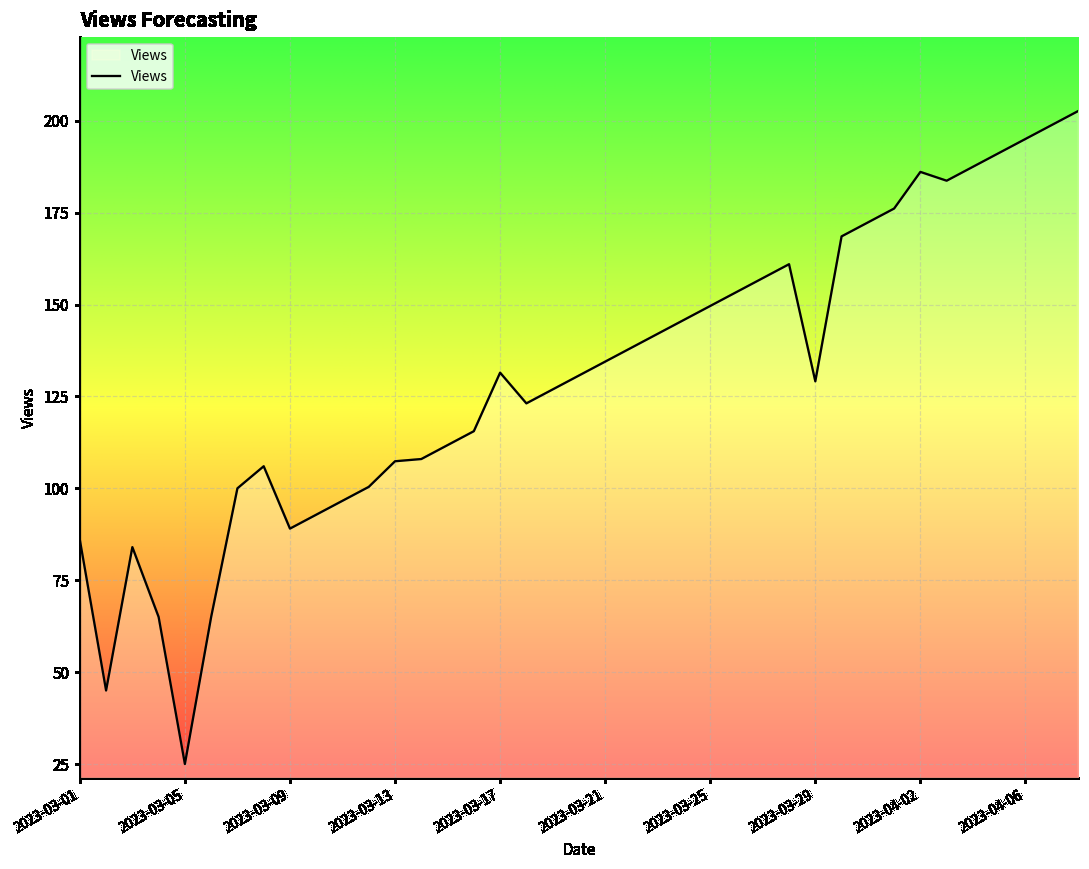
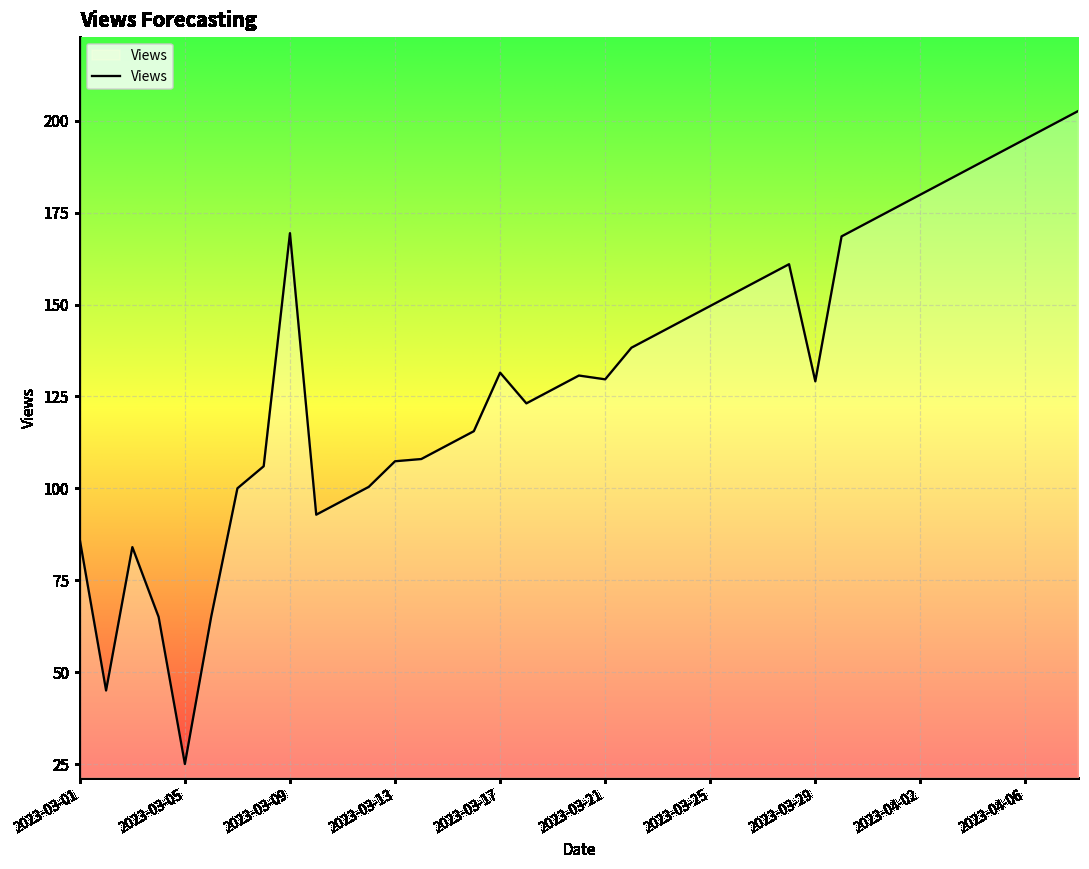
  {
    "2023-03-01": 86,
    "2023-03-05": 25,
-   "2023-03-09": 89,
+   "2023-03-09": 169,
    "2023-03-13": 107,
    "2023-03-17": 131,
-   "2023-03-21": 134,
+   "2023-03-21": 130,
    "2023-03-25": 150,
    "2023-03-29": 129,
-   "2023-04-02": 186,
+   "2023-04-02": 180,
    "2023-04-06": 195
  }
